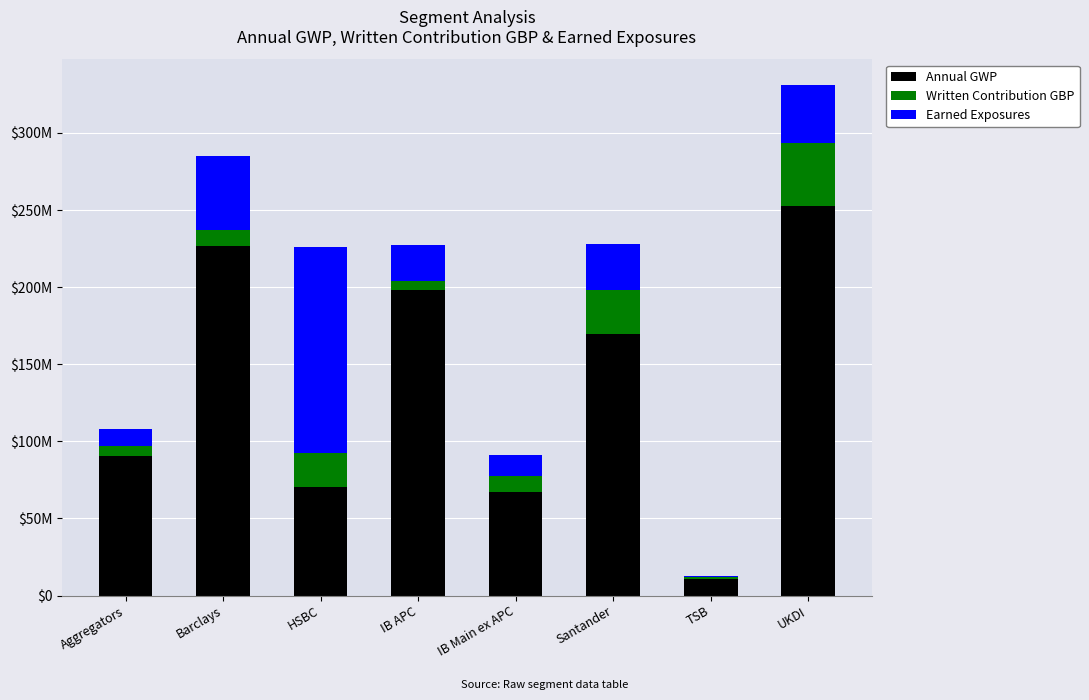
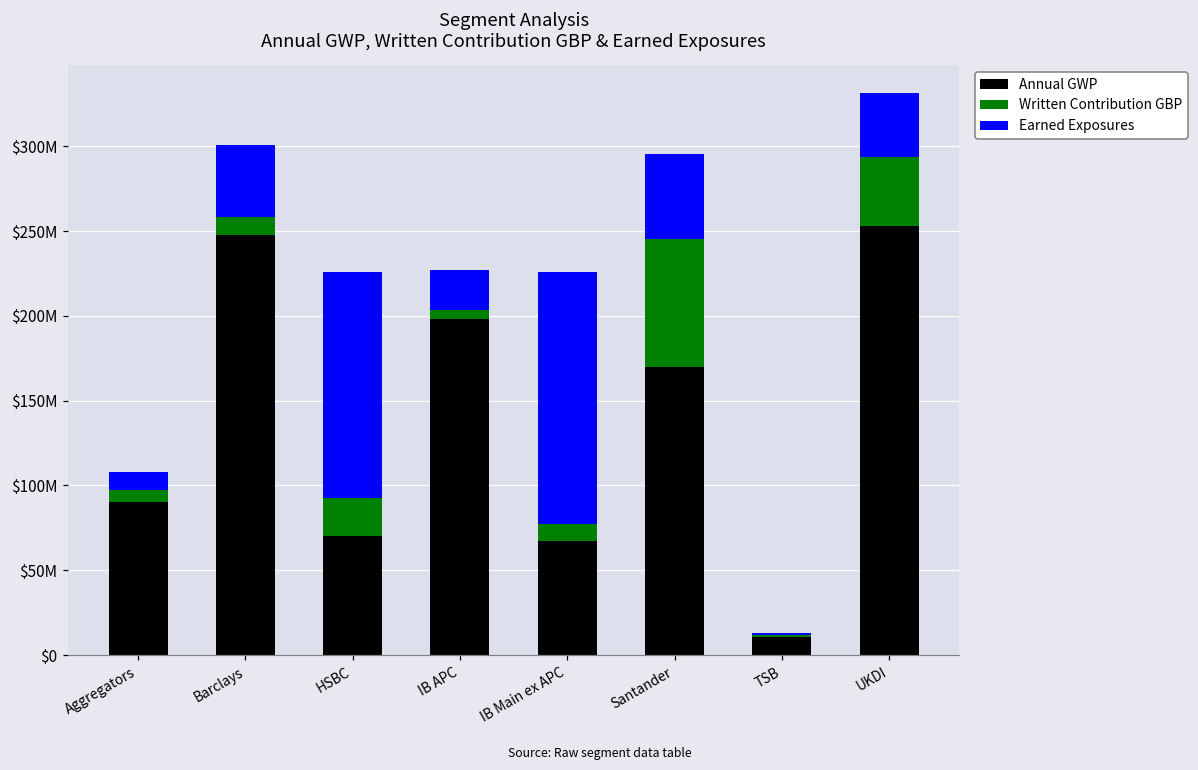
  {
    "Annual GWP": {
      "Aggregators": "$90000000",
-     "Barclays": "$227000000",
+     "Barclays": "$248000000",
      "HSBC": "$70000000",
      "IB APC": "$198000000",
      "IB Main ex APC": "$67000000",
      "Santander": "$170000000",
      "TSB": "$11000000",
      "UKDI": "$253000000"
    },
    "Written Contribution GBP": {
      "Aggregators": "$7000000",
      "Barclays": "$11000000",
      "HSBC": "$22000000",
      "IB APC": "$5000000",
      "IB Main ex APC": "$10000000",
-     "Santander": "$29000000",
+     "Santander": "$76000000",
      "UKDI": "$41000000"
    },
    "Earned Exposures": {
      "Aggregators": "$11000000",
-     "Barclays": "$48000000",
+     "Barclays": "$42000000",
      "HSBC": "$133000000",
      "IB APC": "$24000000",
-     "IB Main ex APC": "$14000000",
-     "Santander": "$30000000",
+     "IB Main ex APC": "$149000000",
+     "Santander": "$50000000",
      "UKDI": "$38000000"
    }
  }
